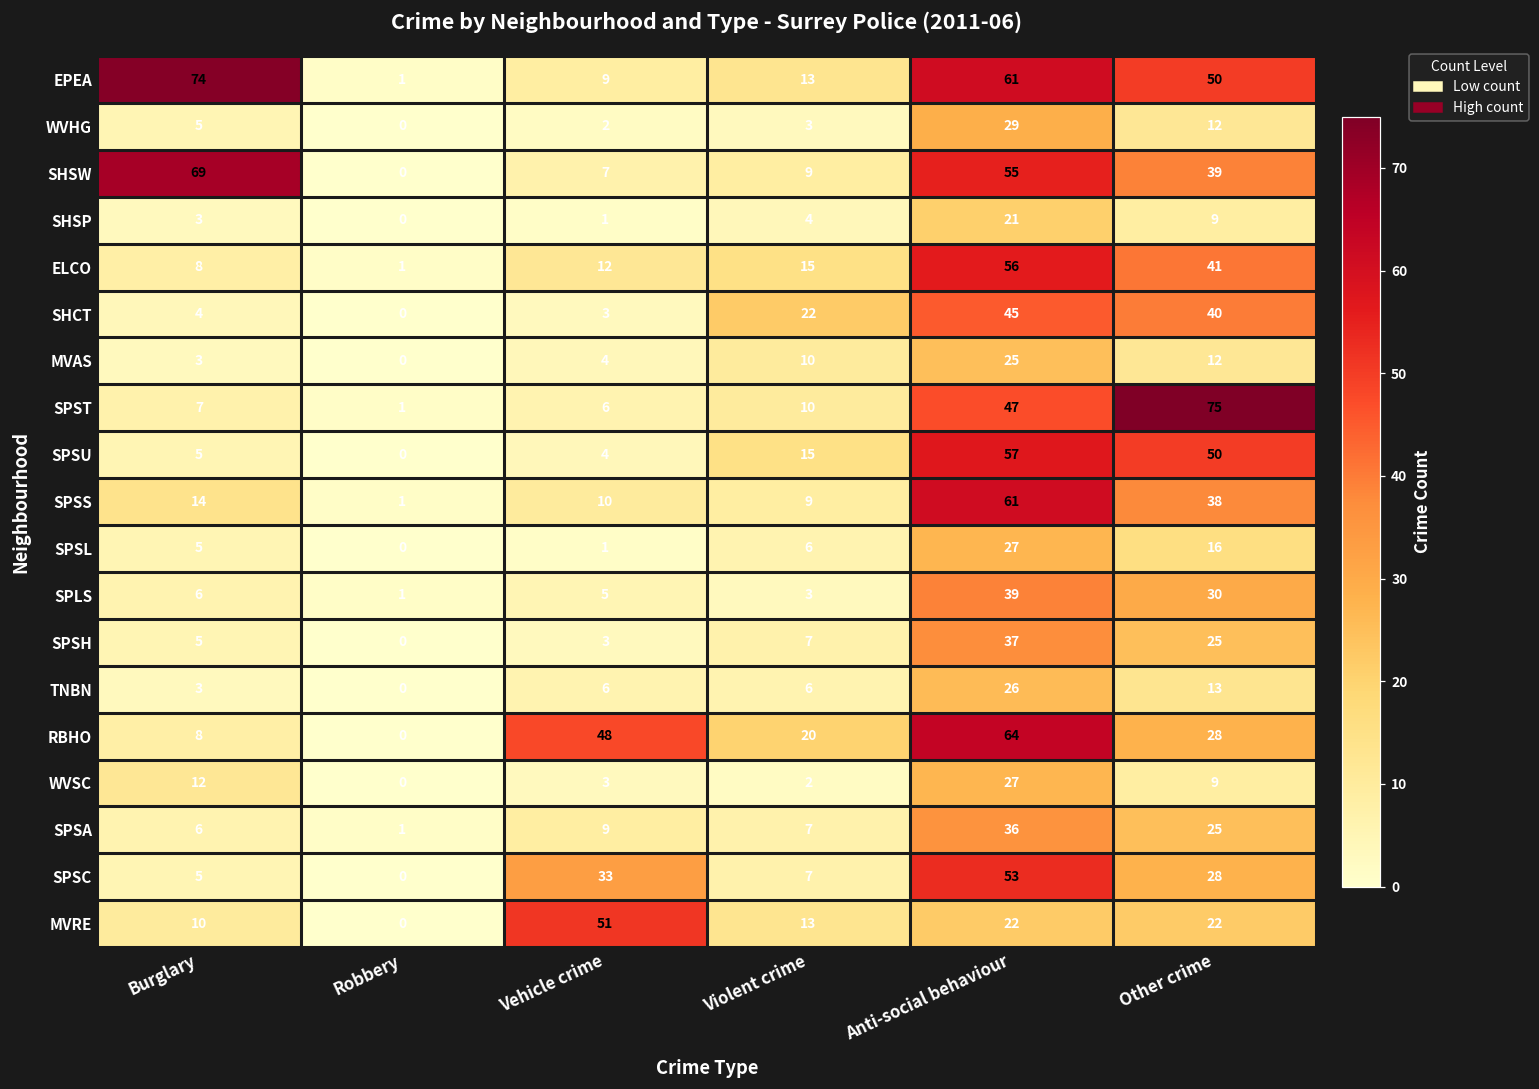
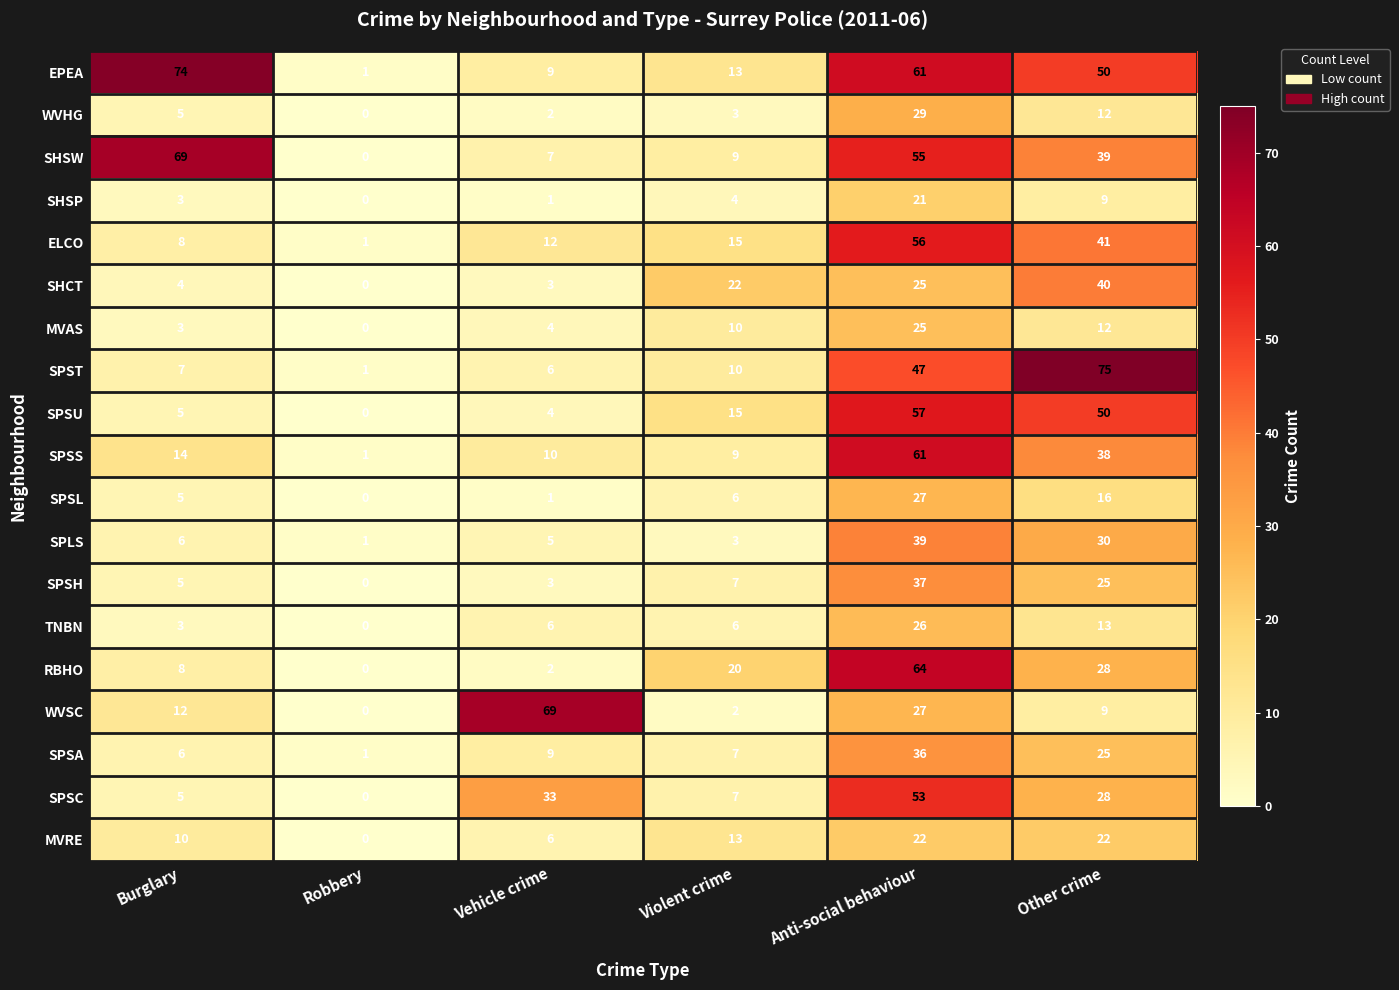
  {
    "EPEA": {
      "Burglary": 74,
      "Robbery": 1,
      "Vehicle crime": 9,
      "Violent crime": 13,
      "Anti-social behaviour": 61,
      "Other crime": 50
    },
    "WVHG": {
      "Burglary": 5,
      "Robbery": 0,
      "Vehicle crime": 2,
      "Violent crime": 3,
      "Anti-social behaviour": 29,
      "Other crime": 12
    },
    "SHSW": {
      "Burglary": 69,
      "Robbery": 0,
      "Vehicle crime": 7,
      "Violent crime": 9,
      "Anti-social behaviour": 55,
      "Other crime": 39
    },
    "SHSP": {
      "Burglary": 3,
      "Robbery": 0,
      "Vehicle crime": 1,
      "Violent crime": 4,
      "Anti-social behaviour": 21,
      "Other crime": 9
    },
    "ELCO": {
      "Burglary": 8,
      "Robbery": 1,
      "Vehicle crime": 12,
      "Violent crime": 15,
      "Anti-social behaviour": 56,
      "Other crime": 41
    },
    "SHCT": {
      "Burglary": 4,
      "Robbery": 0,
      "Vehicle crime": 3,
      "Violent crime": 22,
-     "Anti-social behaviour": 45,
+     "Anti-social behaviour": 25,
      "Other crime": 40
    },
    "MVAS": {
      "Burglary": 3,
      "Robbery": 0,
      "Vehicle crime": 4,
      "Violent crime": 10,
      "Anti-social behaviour": 25,
      "Other crime": 12
    },
    "SPST": {
      "Burglary": 7,
      "Robbery": 1,
      "Vehicle crime": 6,
      "Violent crime": 10,
      "Anti-social behaviour": 47,
      "Other crime": 75
    },
    "SPSU": {
      "Burglary": 5,
      "Robbery": 0,
      "Vehicle crime": 4,
      "Violent crime": 15,
      "Anti-social behaviour": 57,
      "Other crime": 50
    },
    "SPSS": {
      "Burglary": 14,
      "Robbery": 1,
      "Vehicle crime": 10,
      "Violent crime": 9,
      "Anti-social behaviour": 61,
      "Other crime": 38
    },
    "SPSL": {
      "Burglary": 5,
      "Robbery": 0,
      "Vehicle crime": 1,
      "Violent crime": 6,
      "Anti-social behaviour": 27,
      "Other crime": 16
    },
    "SPLS": {
      "Burglary": 6,
      "Robbery": 1,
      "Vehicle crime": 5,
      "Violent crime": 3,
      "Anti-social behaviour": 39,
      "Other crime": 30
    },
    "SPSH": {
      "Burglary": 5,
      "Robbery": 0,
      "Vehicle crime": 3,
      "Violent crime": 7,
      "Anti-social behaviour": 37,
      "Other crime": 25
    },
    "TNBN": {
      "Burglary": 3,
      "Robbery": 0,
      "Vehicle crime": 6,
      "Violent crime": 6,
      "Anti-social behaviour": 26,
      "Other crime": 13
    },
    "RBHO": {
      "Burglary": 8,
      "Robbery": 0,
-     "Vehicle crime": 48,
+     "Vehicle crime": 2,
      "Violent crime": 20,
      "Anti-social behaviour": 64,
      "Other crime": 28
    },
    "WVSC": {
      "Burglary": 12,
      "Robbery": 0,
-     "Vehicle crime": 3,
+     "Vehicle crime": 69,
      "Violent crime": 2,
      "Anti-social behaviour": 27,
      "Other crime": 9
    },
    "SPSA": {
      "Burglary": 6,
      "Robbery": 1,
      "Vehicle crime": 9,
      "Violent crime": 7,
      "Anti-social behaviour": 36,
      "Other crime": 25
    },
    "SPSC": {
      "Burglary": 5,
      "Robbery": 0,
      "Vehicle crime": 33,
      "Violent crime": 7,
      "Anti-social behaviour": 53,
      "Other crime": 28
    },
    "MVRE": {
      "Burglary": 10,
      "Robbery": 0,
-     "Vehicle crime": 51,
+     "Vehicle crime": 6,
      "Violent crime": 13,
      "Anti-social behaviour": 22,
      "Other crime": 22
    }
  }
